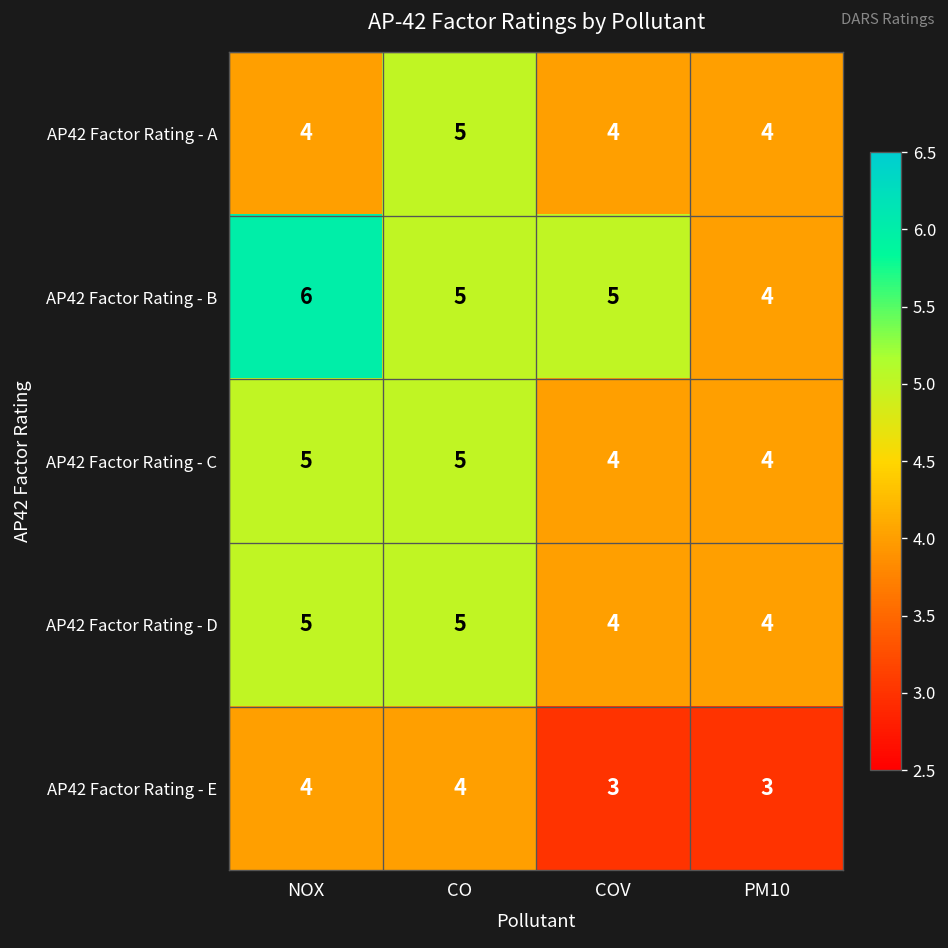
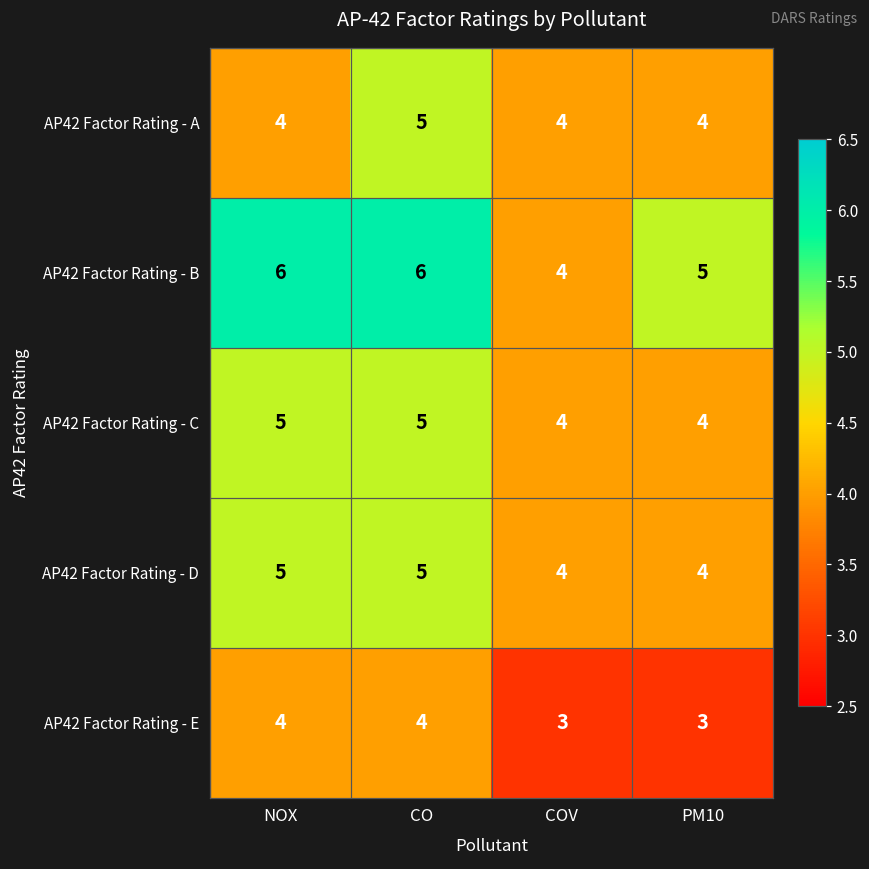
  {
    "AP42 Factor Rating - A": {
      "NOX": 4,
      "CO": 5,
      "COV": 4,
      "PM10": 4
    },
    "AP42 Factor Rating - B": {
      "NOX": 6,
-     "CO": 5,
-     "COV": 5,
-     "PM10": 4
+     "CO": 6,
+     "COV": 4,
+     "PM10": 5
    },
    "AP42 Factor Rating - C": {
      "NOX": 5,
      "CO": 5,
      "COV": 4,
      "PM10": 4
    },
    "AP42 Factor Rating - D": {
      "NOX": 5,
      "CO": 5,
      "COV": 4,
      "PM10": 4
    },
    "AP42 Factor Rating - E": {
      "NOX": 4,
      "CO": 4,
      "COV": 3,
      "PM10": 3
    }
  }
